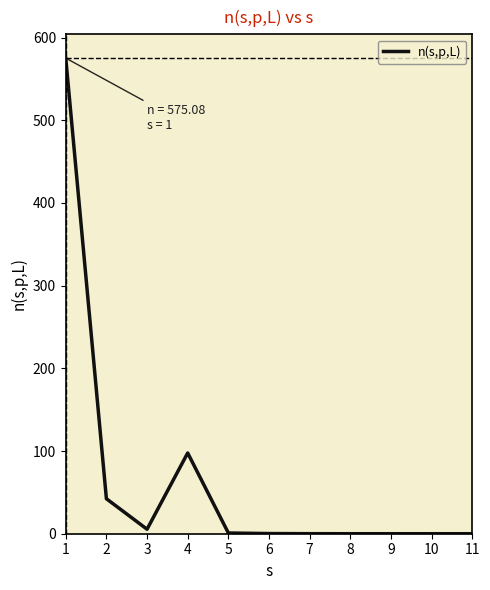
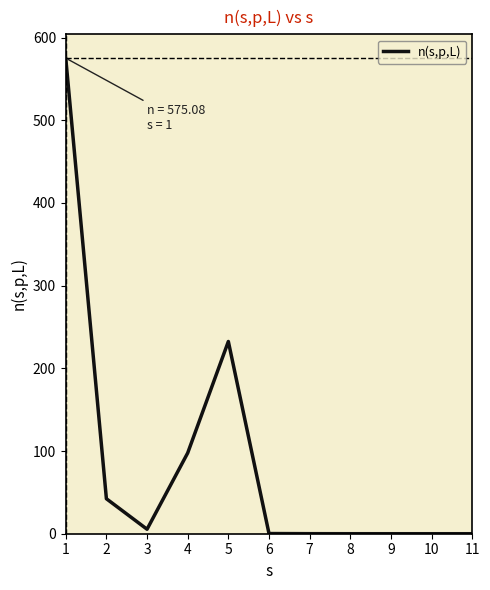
  {
    "2": 40,
    "3": 10,
    "4": 100,
-   "5": 0,
+   "5": 230,
    "6": 0,
    "7": 0,
    "8": 0,
    "9": 0,
    "10": 0,
    "11": 0
  }
